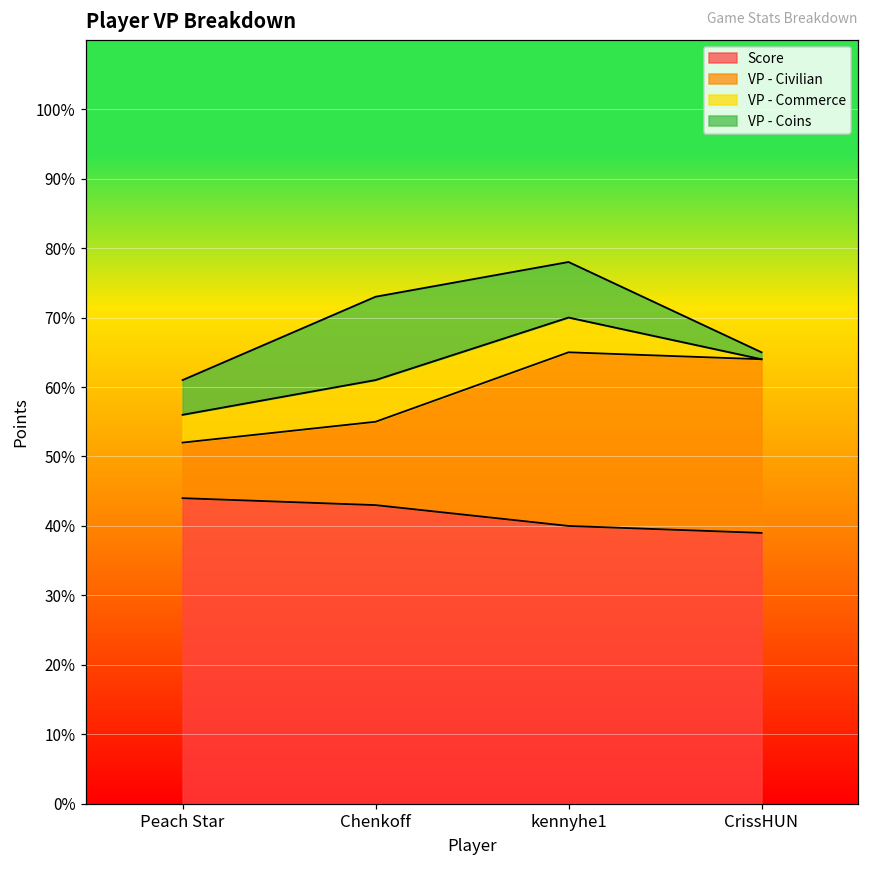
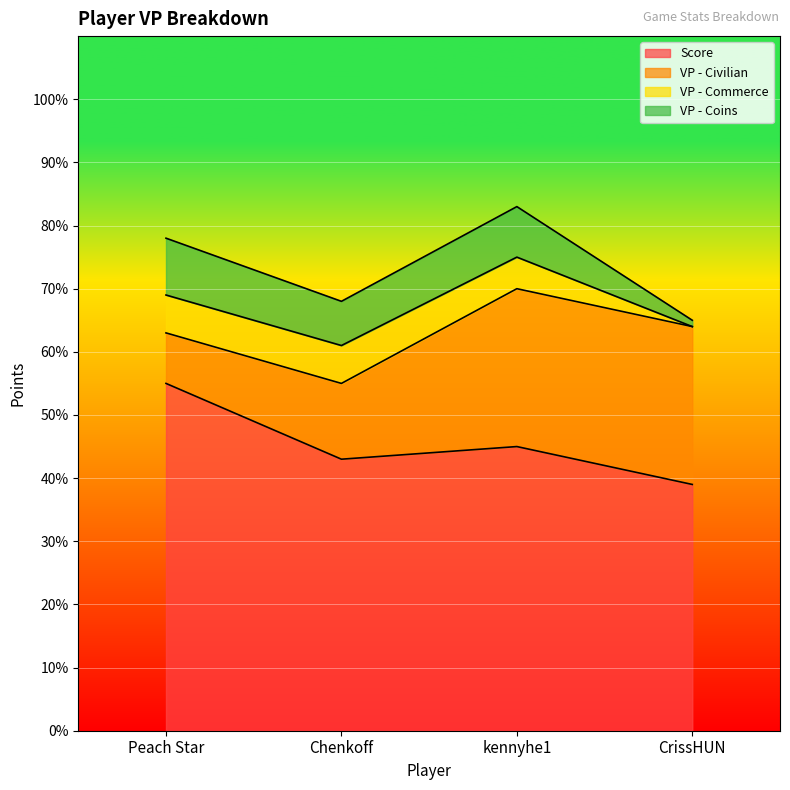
  {
    "Score": {
-     "Peach Star": "44%",
+     "Peach Star": "55%",
      "Chenkoff": "43%",
-     "kennyhe1": "40%",
+     "kennyhe1": "45%",
      "CrissHUN": "39%"
    },
    "VP - Civilian": {
      "Peach Star": "8%",
      "Chenkoff": "12%",
      "kennyhe1": "25%"
    },
    "VP - Commerce": {
-     "Peach Star": "4%",
+     "Peach Star": "6%",
      "Chenkoff": "6%",
      "kennyhe1": "5%"
    },
    "VP - Coins": {
-     "Peach Star": "5%",
-     "Chenkoff": "12%",
+     "Peach Star": "9%",
+     "Chenkoff": "7%",
      "kennyhe1": "8%",
      "CrissHUN": "1%"
    }
  }
